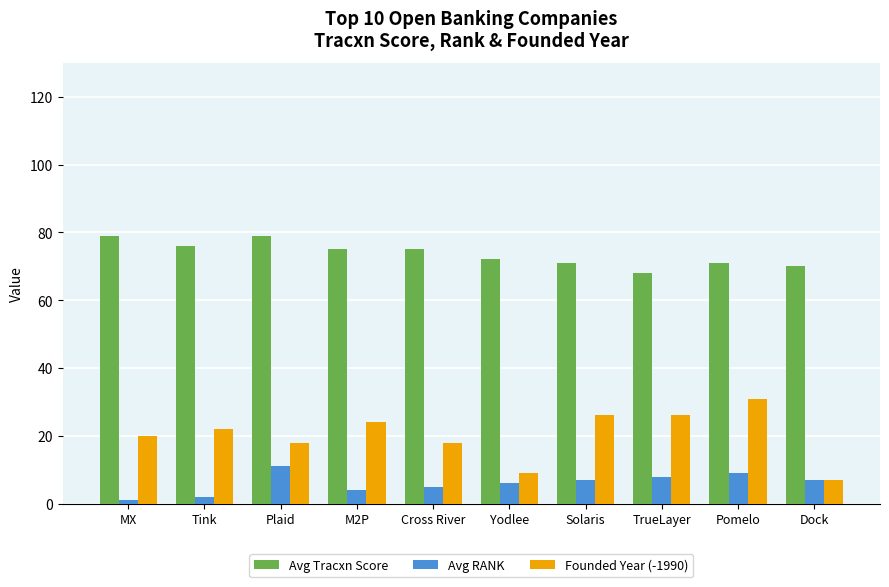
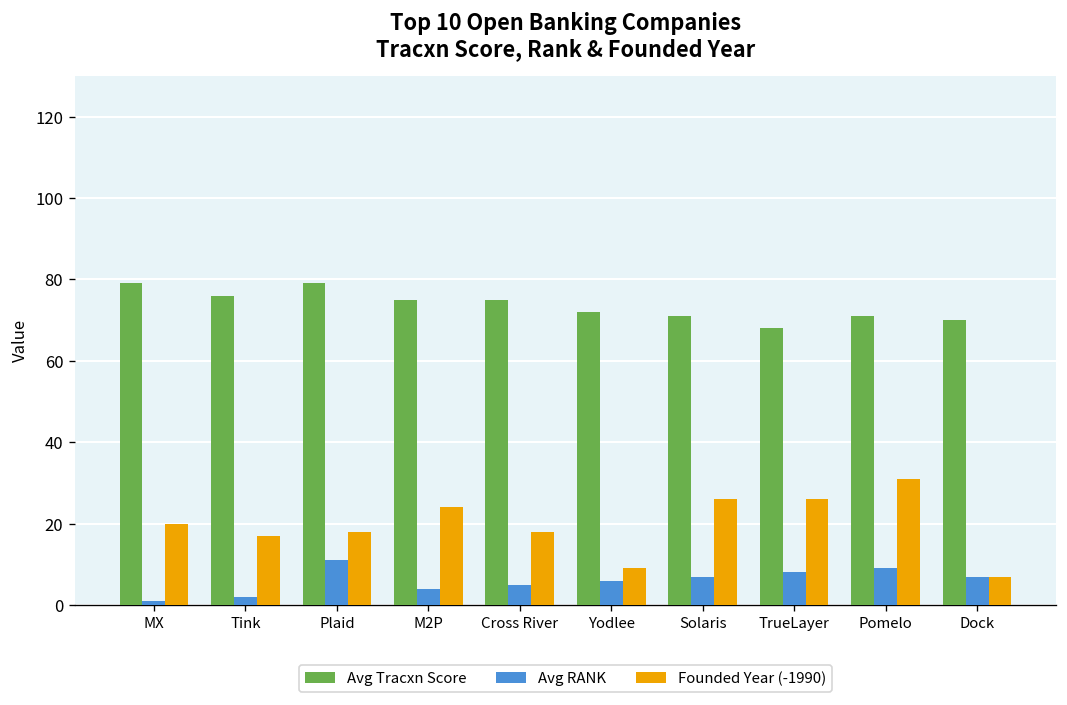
  {
    "Avg Tracxn Score": {
      "MX": 79,
      "Tink": 76,
      "Plaid": 79,
      "M2P": 75,
      "Cross River": 75,
      "Yodlee": 72,
      "Solaris": 71,
      "TrueLayer": 68,
      "Pomelo": 71,
      "Dock": 70
    },
    "Avg RANK": {
      "MX": 1,
      "Tink": 2,
      "Plaid": 11,
      "M2P": 4,
      "Cross River": 5,
      "Yodlee": 6,
      "Solaris": 7,
      "TrueLayer": 8,
      "Pomelo": 9,
      "Dock": 7
    },
    "Founded Year (-1990)": {
      "MX": 20,
-     "Tink": 22,
+     "Tink": 17,
      "Plaid": 18,
      "M2P": 24,
      "Cross River": 18,
      "Yodlee": 9,
      "Solaris": 26,
      "TrueLayer": 26,
      "Pomelo": 31,
      "Dock": 7
    }
  }
